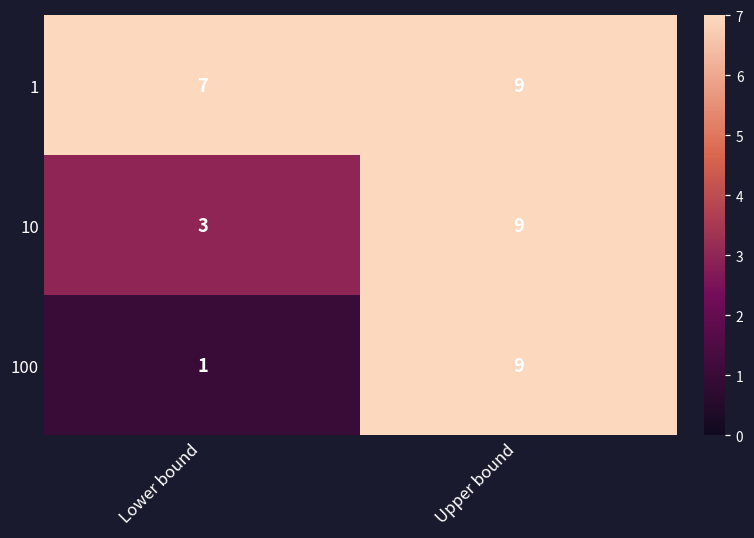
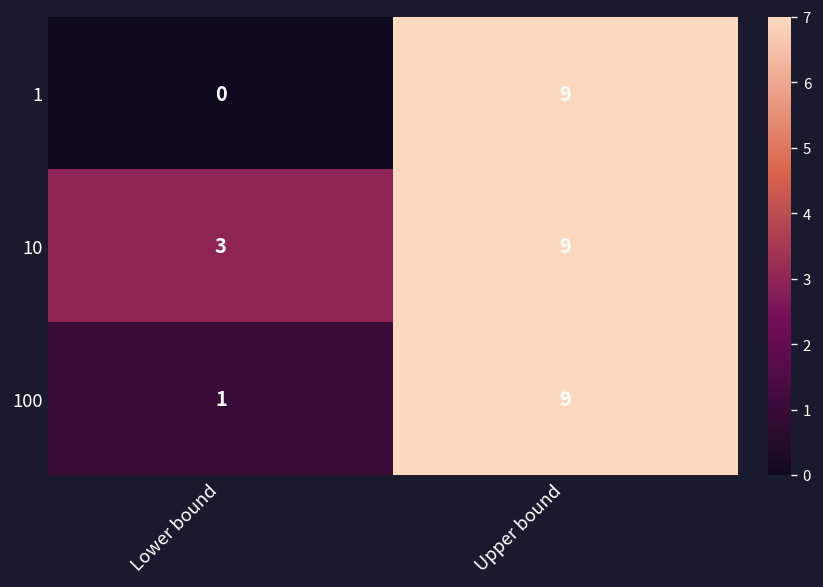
  {
    "1": {
-     "Lower bound": 7,
+     "Lower bound": 0,
      "Upper bound": 9
    },
    "10": {
      "Lower bound": 3,
      "Upper bound": 9
    },
    "100": {
      "Lower bound": 1,
      "Upper bound": 9
    }
  }
